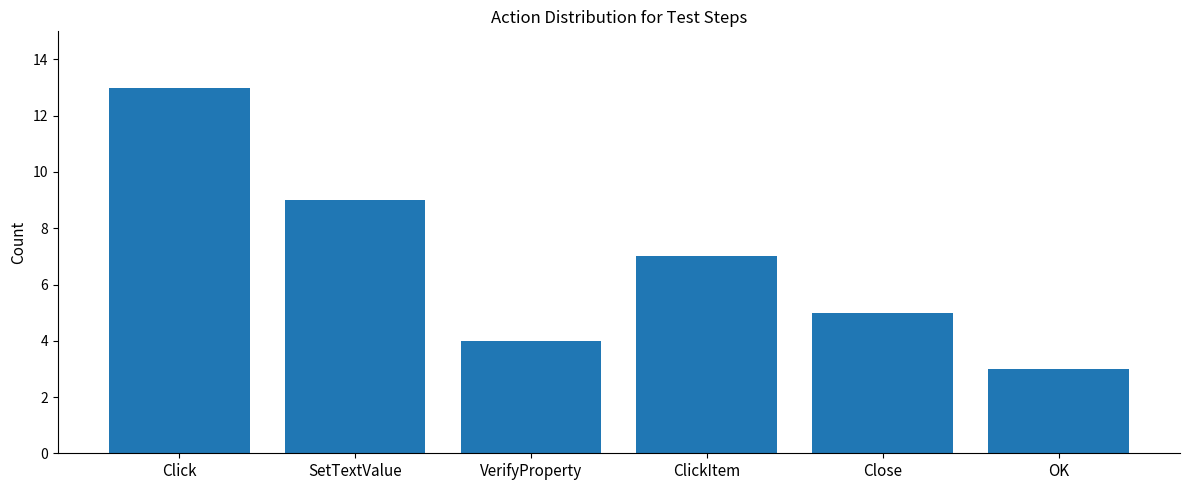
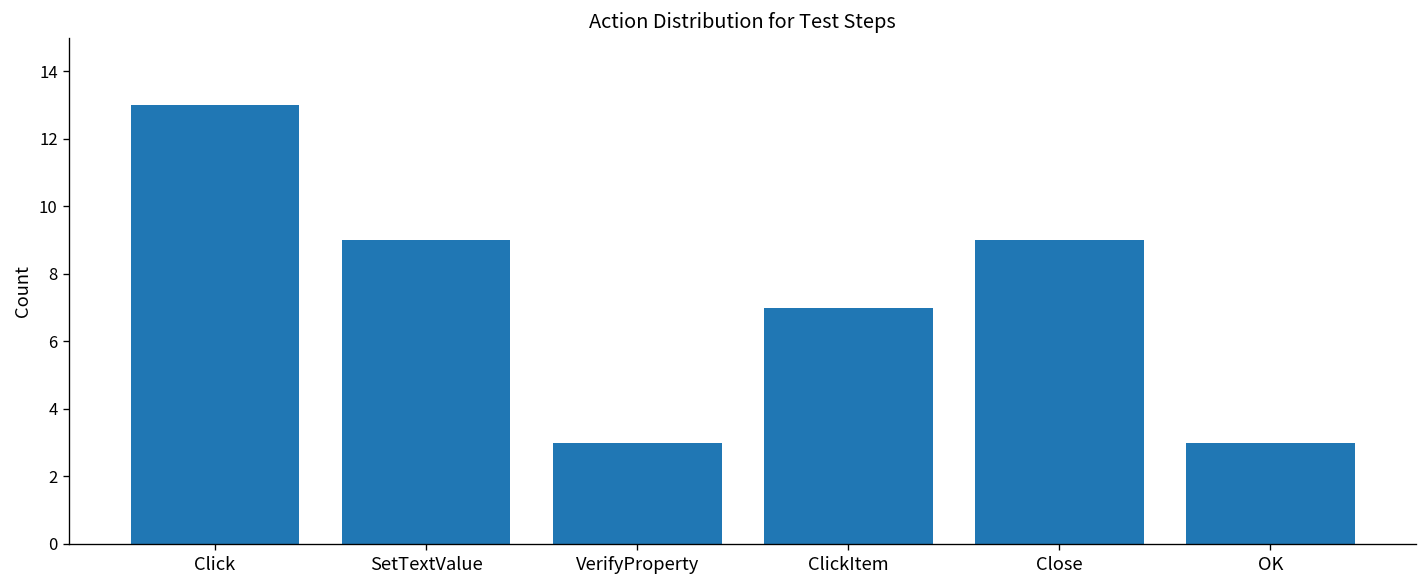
  {
    "Click": 13,
    "SetTextValue": 9,
-   "VerifyProperty": 4,
+   "VerifyProperty": 3,
    "ClickItem": 7,
-   "Close": 5,
+   "Close": 9,
    "OK": 3
  }
